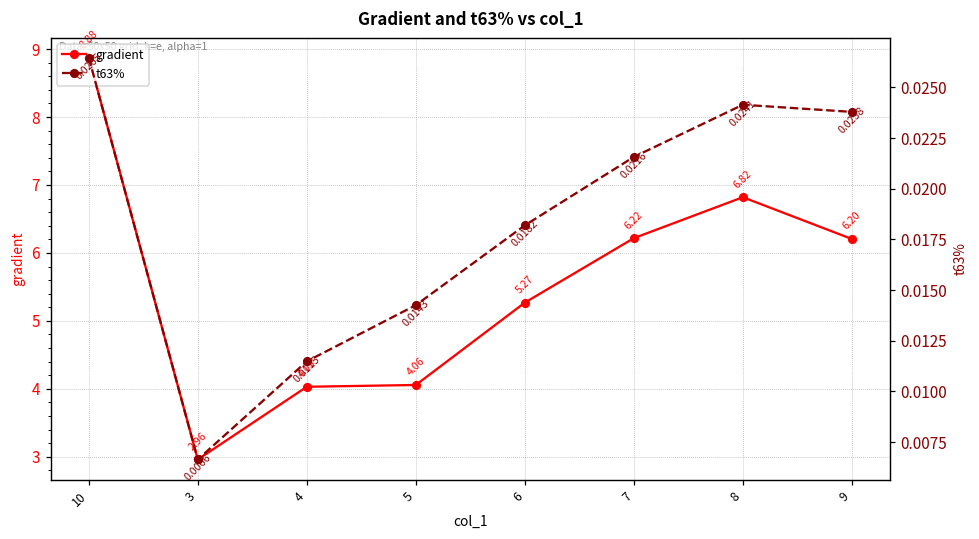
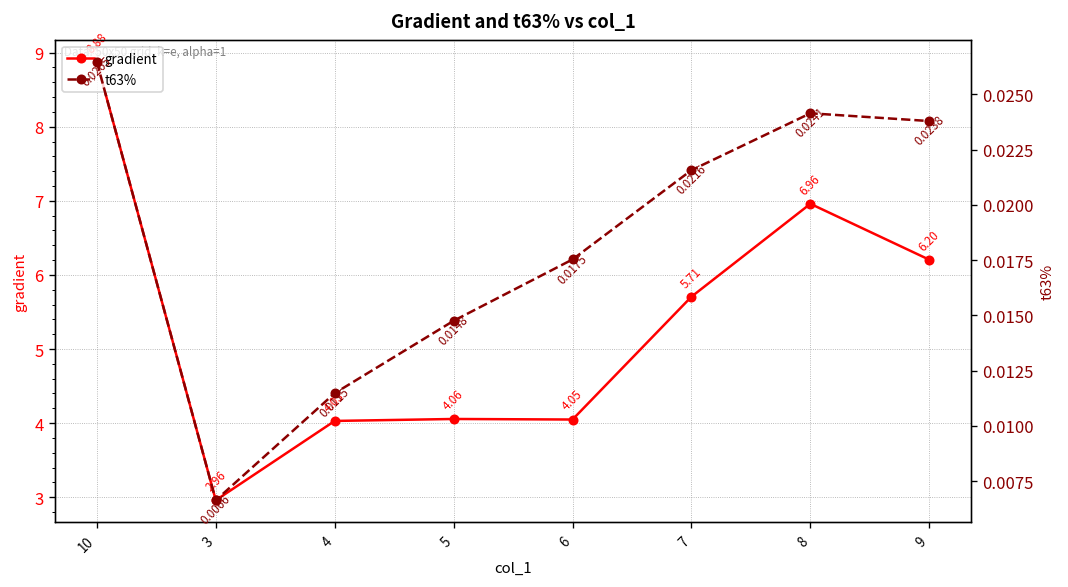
  {
    "gradient": {
      "3": 2.96,
      "5": 4.06,
-     "6": 5.27,
-     "7": 6.22,
-     "8": 6.82,
+     "6": 4.05,
+     "7": 5.71,
+     "8": 6.96,
      "9": 6.20
    },
    "t63%": {
-     "5": 0.0143,
-     "6": 0.0182,
+     "5": 0.0148,
+     "6": 0.0175,
      "7": 0.0216,
      "8": 0.0241,
      "9": 0.0238
    }
  }
